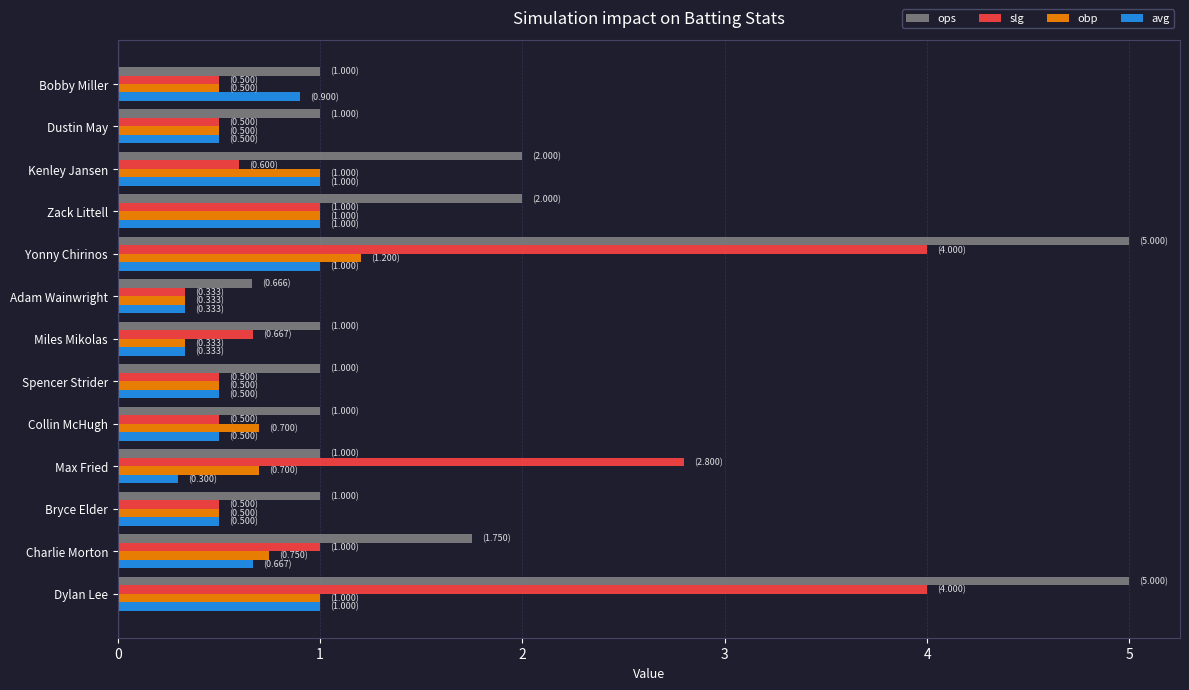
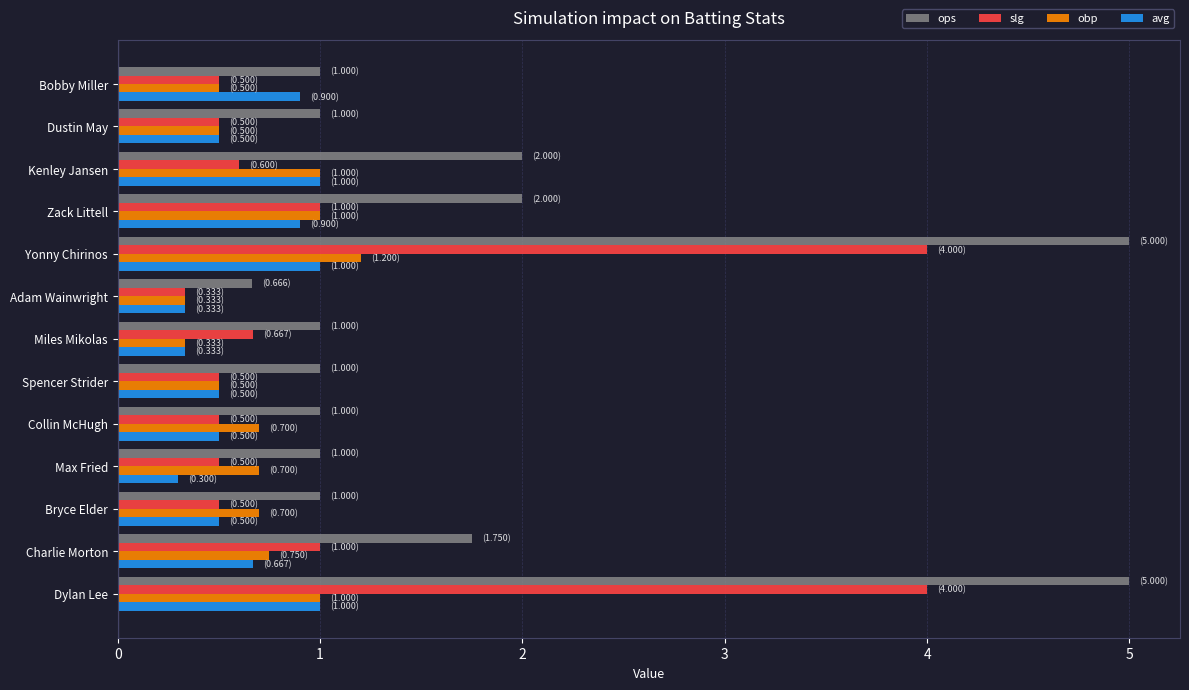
  {
    "ops": {
      "Bobby Miller": "(1.000)",
      "Dustin May": "(1.000)",
      "Kenley Jansen": "(2.000)",
      "Zack Littell": "(2.000)",
      "Yonny Chirinos": "(5.000)",
      "Adam Wainwright": "(0.666)",
      "Miles Mikolas": "(1.000)",
      "Spencer Strider": "(1.000)",
      "Collin McHugh": "(1.000)",
      "Max Fried": "(1.000)",
      "Bryce Elder": "(1.000)",
      "Charlie Morton": "(1.750)",
      "Dylan Lee": "(5.000)"
    },
    "slg": {
      "Bobby Miller": "(0.500)",
      "Dustin May": "(0.500)",
      "Kenley Jansen": "(0.600)",
      "Zack Littell": "(1.000)",
      "Yonny Chirinos": "(4.000)",
      "Adam Wainwright": "(0.333)",
      "Miles Mikolas": "(0.667)",
      "Spencer Strider": "(0.500)",
      "Collin McHugh": "(0.500)",
-     "Max Fried": "(2.800)",
+     "Max Fried": "(0.500)",
      "Bryce Elder": "(0.500)",
      "Charlie Morton": "(1.000)",
      "Dylan Lee": "(4.000)"
    },
    "obp": {
      "Bobby Miller": "(0.500)",
      "Dustin May": "(0.500)",
      "Kenley Jansen": "(1.000)",
      "Zack Littell": "(1.000)",
      "Yonny Chirinos": "(1.200)",
      "Adam Wainwright": "(0.333)",
      "Miles Mikolas": "(0.333)",
      "Spencer Strider": "(0.500)",
      "Collin McHugh": "(0.700)",
      "Max Fried": "(0.700)",
-     "Bryce Elder": "(0.500)",
+     "Bryce Elder": "(0.700)",
      "Charlie Morton": "(0.750)",
      "Dylan Lee": "(1.000)"
    },
    "avg": {
      "Bobby Miller": "(0.900)",
      "Dustin May": "(0.500)",
      "Kenley Jansen": "(1.000)",
-     "Zack Littell": "(1.000)",
+     "Zack Littell": "(0.900)",
      "Yonny Chirinos": "(1.000)",
      "Adam Wainwright": "(0.333)",
      "Miles Mikolas": "(0.333)",
      "Spencer Strider": "(0.500)",
      "Collin McHugh": "(0.500)",
      "Max Fried": "(0.300)",
      "Bryce Elder": "(0.500)",
      "Charlie Morton": "(0.667)",
      "Dylan Lee": "(1.000)"
    }
  }
